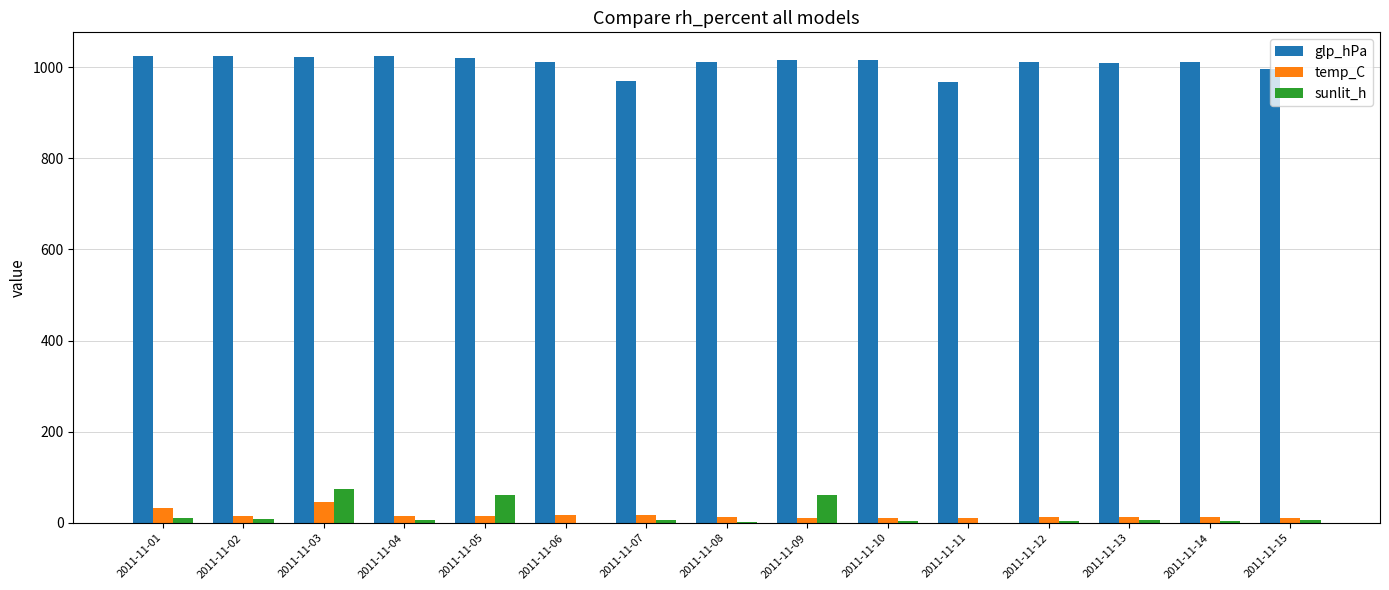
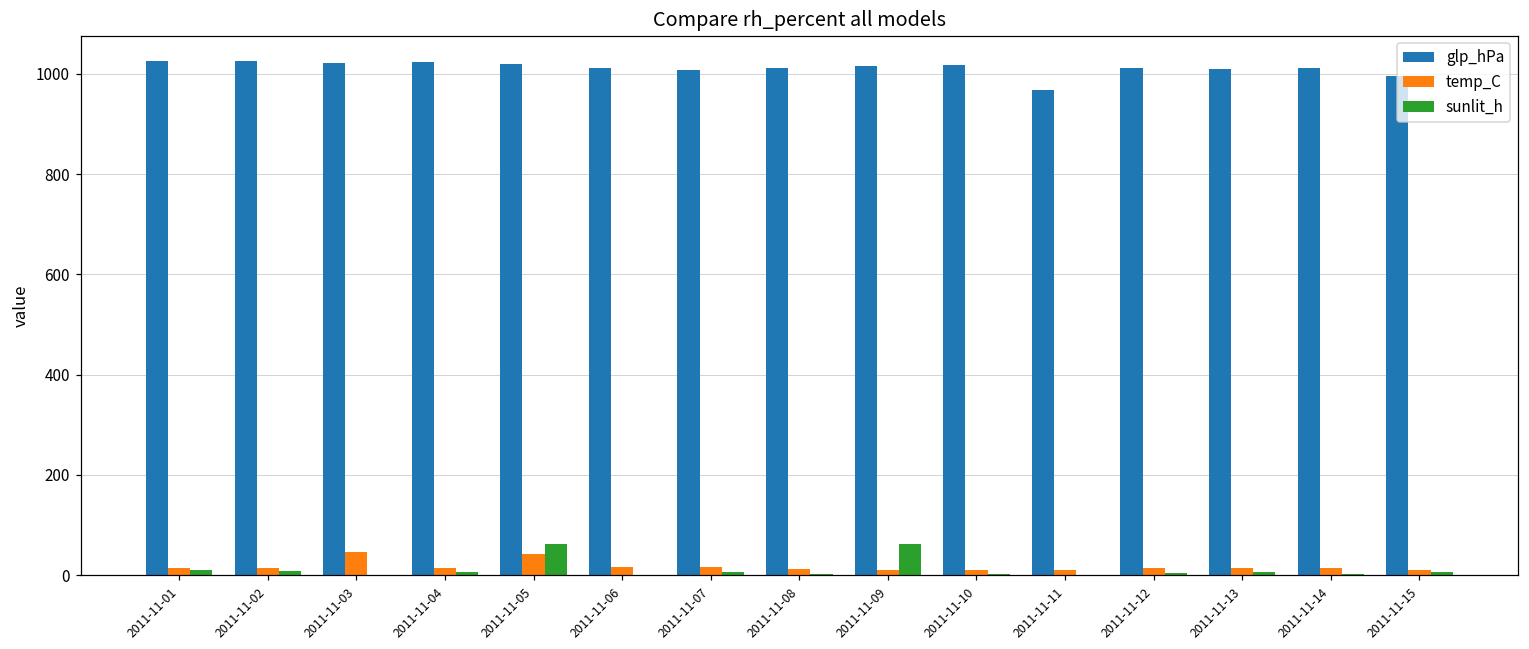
  {
    "glp_hPa": {
      "2011-11-01": 1030,
      "2011-11-02": 1030,
      "2011-11-03": 1020,
      "2011-11-04": 1020,
      "2011-11-05": 1020,
      "2011-11-06": 1010,
-     "2011-11-07": 970,
+     "2011-11-07": 1010,
      "2011-11-08": 1010,
      "2011-11-09": 1020,
      "2011-11-10": 1020,
      "2011-11-11": 970,
      "2011-11-12": 1010,
      "2011-11-13": 1010,
      "2011-11-14": 1010
    },
    "temp_C": {
-     "2011-11-01": 30,
+     "2011-11-01": 10,
      "2011-11-02": 10,
      "2011-11-03": 50,
      "2011-11-04": 20,
-     "2011-11-05": 20,
+     "2011-11-05": 40,
      "2011-11-06": 20,
      "2011-11-07": 20,
      "2011-11-08": 10,
      "2011-11-09": 10,
      "2011-11-10": 10,
      "2011-11-11": 10,
      "2011-11-12": 10,
      "2011-11-13": 10,
      "2011-11-14": 10,
      "2011-11-15": 10
    },
    "sunlit_h": {
      "2011-11-01": 10,
      "2011-11-02": 10,
-     "2011-11-03": 70,
+     "2011-11-03": 0,
      "2011-11-04": 10,
      "2011-11-05": 60,
      "2011-11-06": 0,
      "2011-11-07": 10,
      "2011-11-09": 60,
      "2011-11-11": 0,
      "2011-11-13": 10,
      "2011-11-15": 10
    }
  }
